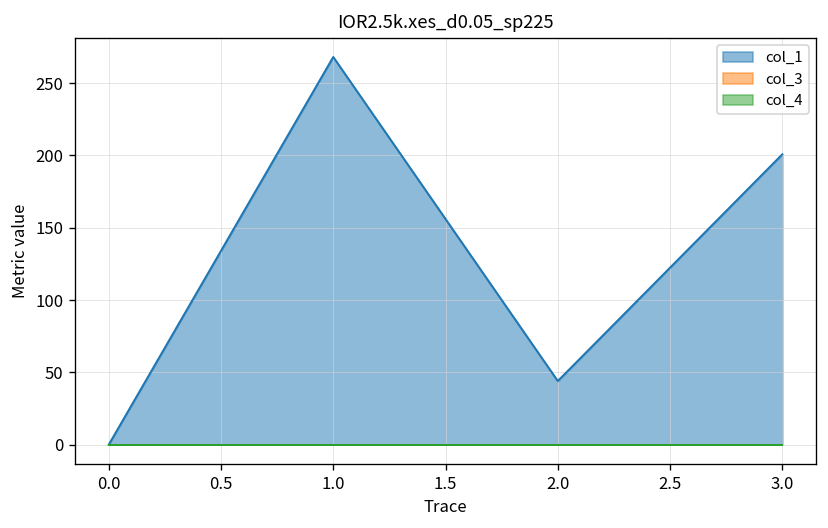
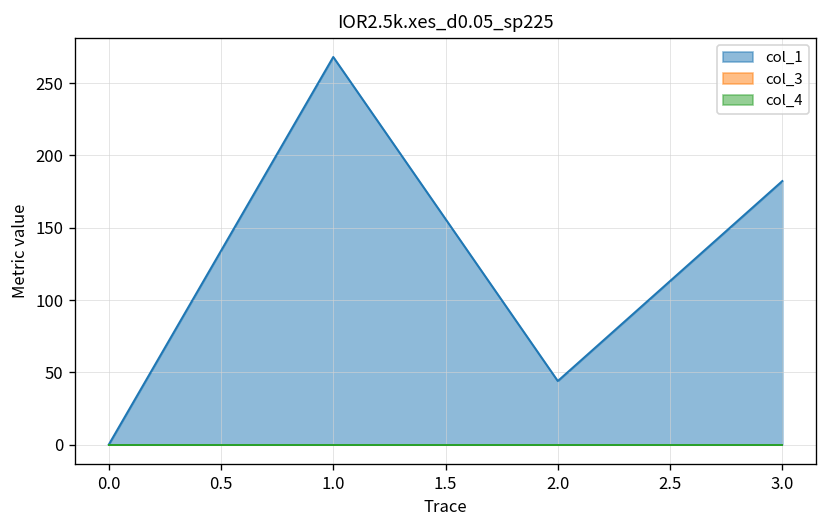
  {
    "col_1": {
      "1.0": 268,
      "2.0": 44,
-     "3.0": 201
+     "3.0": 182
    },
    "col_4": {
      "1.0": 0,
      "2.0": 0,
      "3.0": 0
    }
  }
